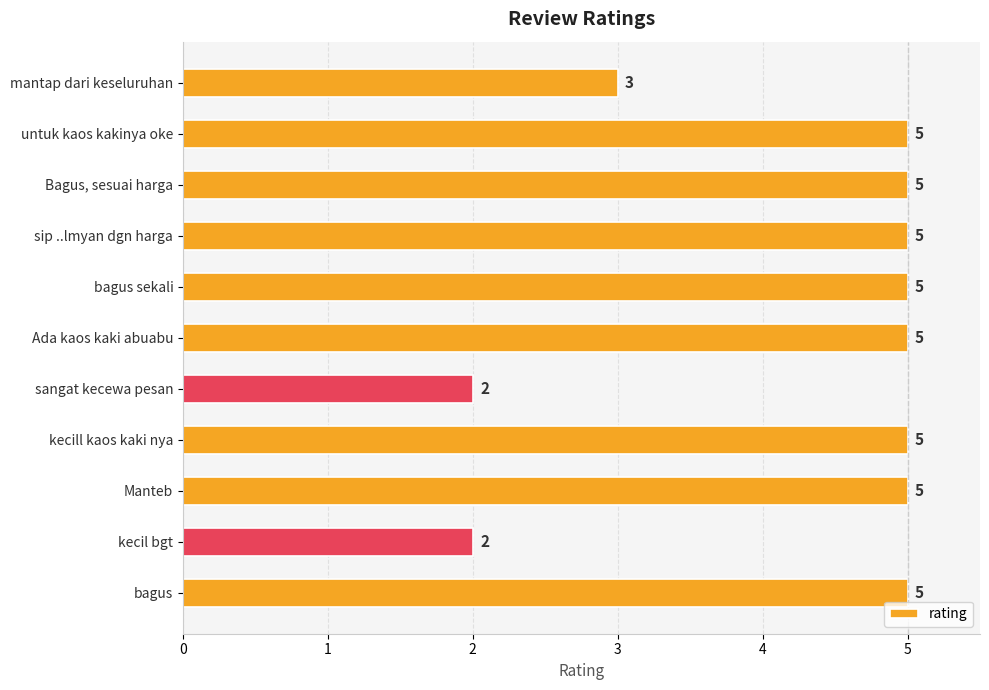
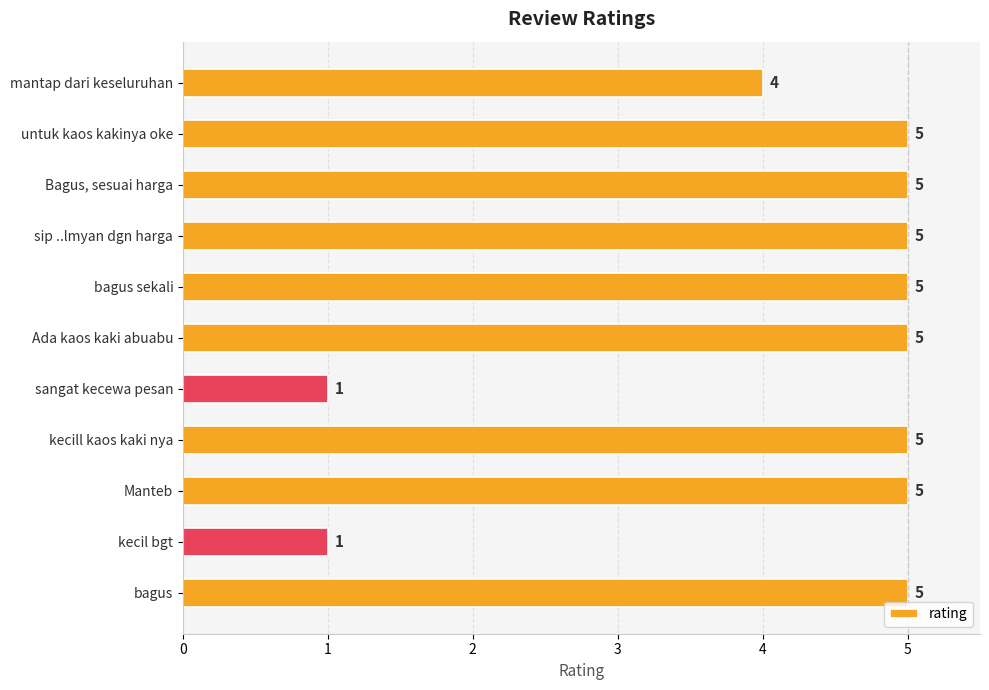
  {
-   "mantap dari keseluruhan": 3,
+   "mantap dari keseluruhan": 4,
    "untuk kaos kakinya oke": 5,
    "Bagus, sesuai harga": 5,
    "sip ..lmyan dgn harga": 5,
    "bagus sekali": 5,
    "Ada kaos kaki abuabu": 5,
-   "sangat kecewa pesan": 2,
+   "sangat kecewa pesan": 1,
    "kecill kaos kaki nya": 5,
    "Manteb": 5,
-   "kecil bgt": 2,
+   "kecil bgt": 1,
    "bagus": 5
  }
